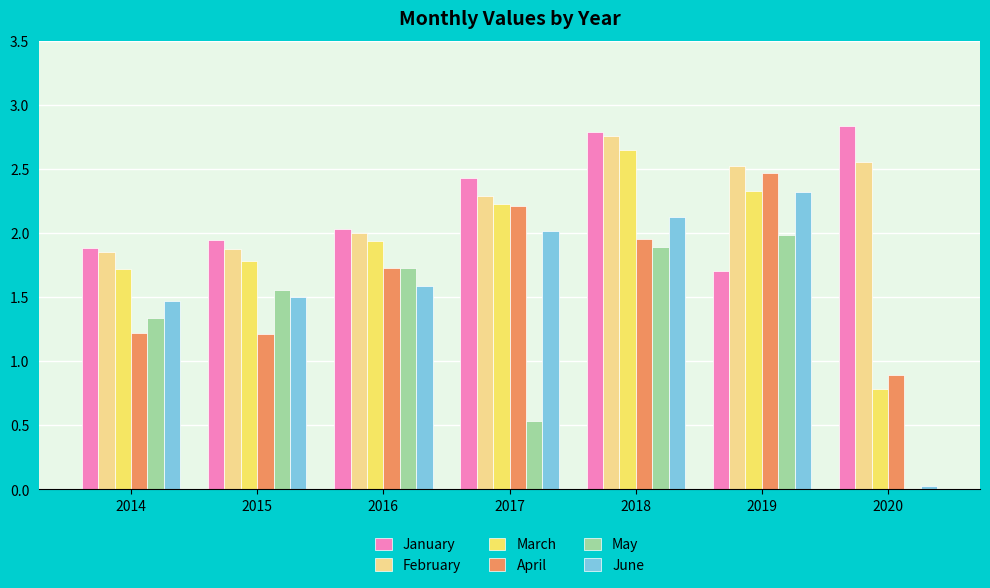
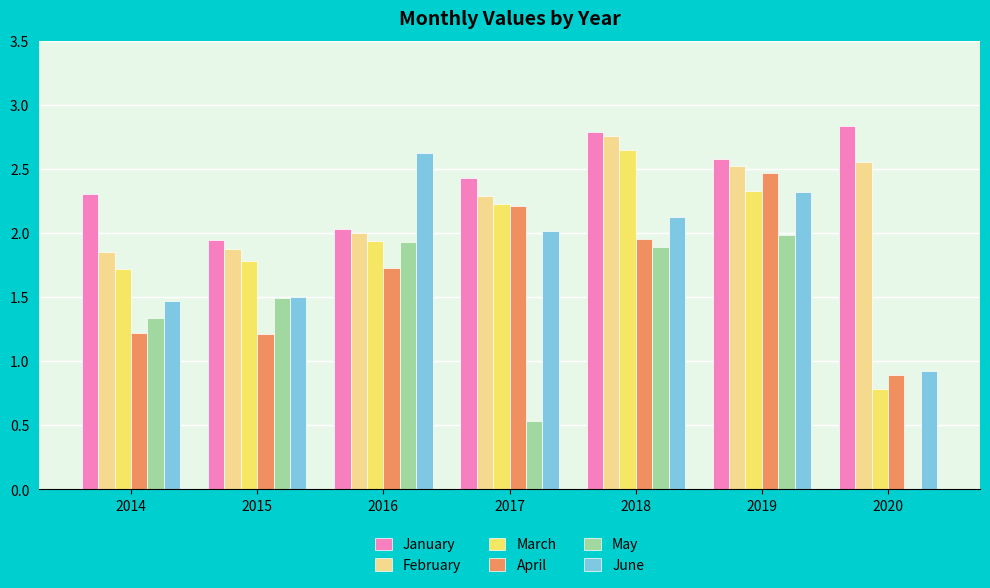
  {
    "January": {
-     "2014": 1.88,
+     "2014": 2.30,
      "2015": 1.95,
      "2016": 2.03,
      "2017": 2.43,
      "2018": 2.79,
-     "2019": 1.70,
+     "2019": 2.58,
      "2020": 2.83
    },
    "April": {
      "2014": 1.22,
      "2015": 1.21,
      "2016": 1.73,
      "2017": 2.21,
      "2018": 1.95,
      "2019": 2.47,
      "2020": 0.89
    },
    "May": {
      "2014": 1.34,
-     "2015": 1.56,
-     "2016": 1.73,
+     "2015": 1.49,
+     "2016": 1.93,
      "2017": 0.54,
      "2018": 1.89,
      "2019": 1.98
    },
    "June": {
      "2014": 1.47,
      "2015": 1.50,
-     "2016": 1.59,
+     "2016": 2.62,
      "2017": 2.01,
      "2018": 2.13,
      "2019": 2.32,
-     "2020": 0.03
+     "2020": 0.92
    }
  }
